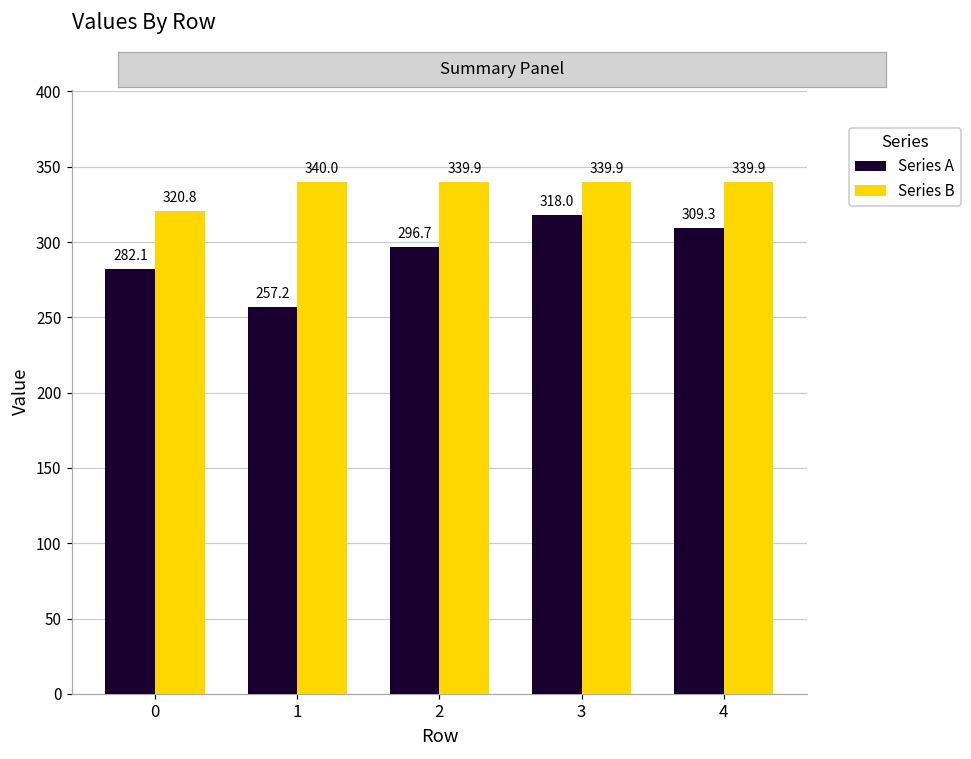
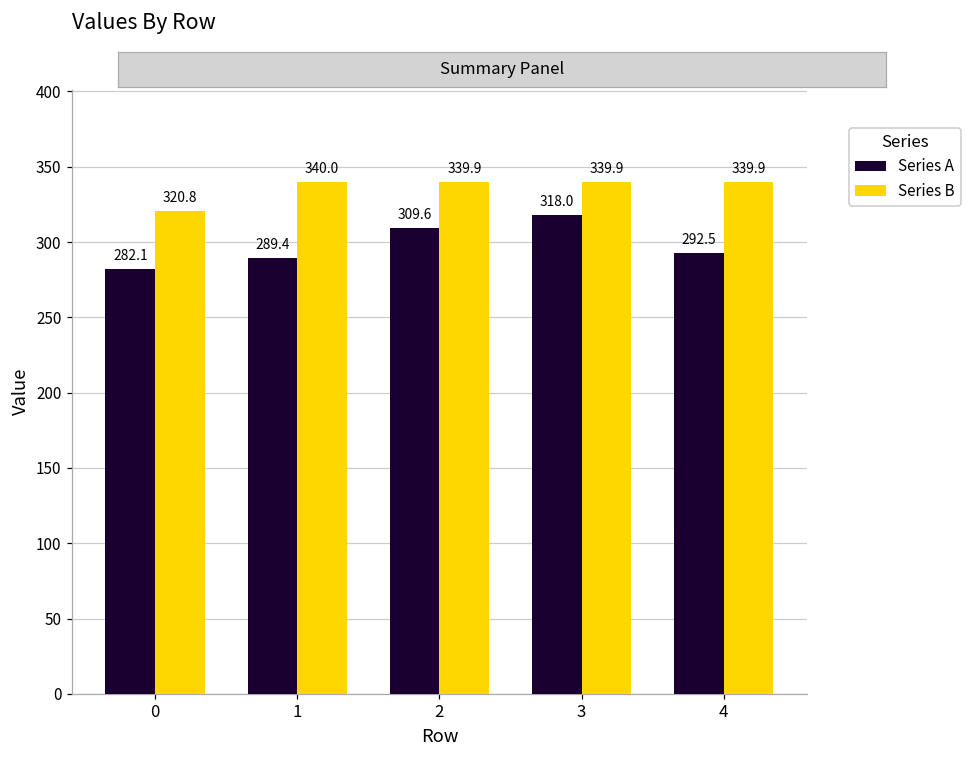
  {
    "Series A": {
      "0": 282.1,
-     "1": 257.2,
-     "2": 296.7,
+     "1": 289.4,
+     "2": 309.6,
      "3": 318.0,
-     "4": 309.3
+     "4": 292.5
    },
    "Series B": {
      "0": 320.8,
      "1": 340.0,
      "2": 339.9,
      "3": 339.9,
      "4": 339.9
    }
  }
